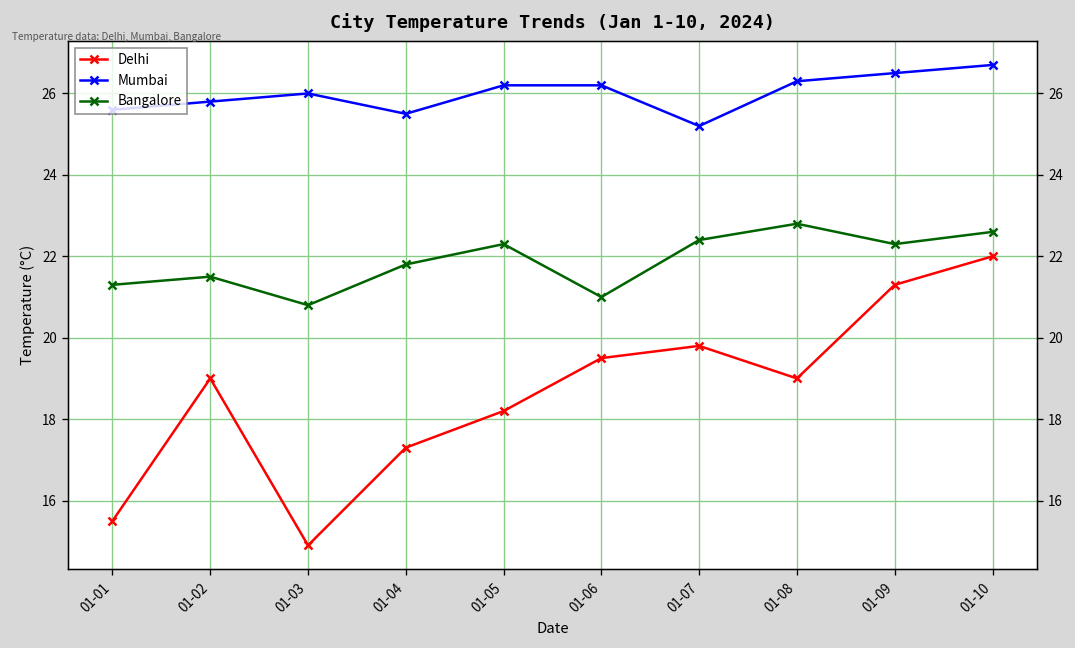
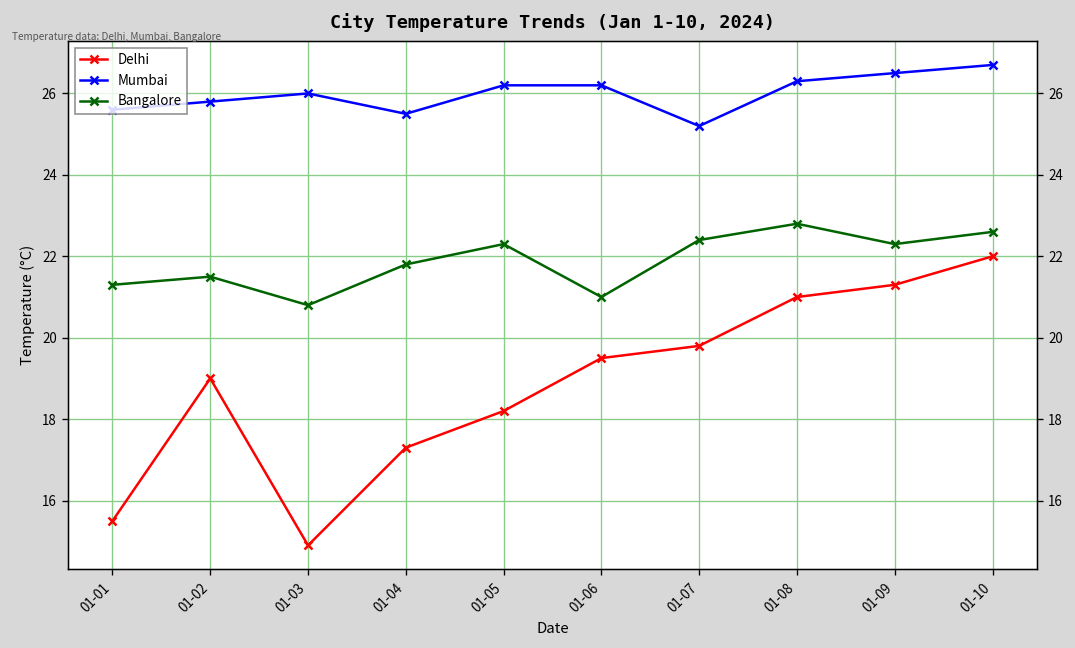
  {
    "Delhi": {
      "01-01": 15.5,
      "01-02": 19,
      "01-03": 14.9,
      "01-04": 17.3,
      "01-05": 18.2,
      "01-06": 19.5,
      "01-07": 19.8,
-     "01-08": 19,
+     "01-08": 21,
      "01-09": 21.3,
      "01-10": 22
    },
    "Mumbai": {
      "01-01": 25.6,
      "01-02": 25.8,
      "01-03": 26,
      "01-04": 25.5,
      "01-05": 26.2,
      "01-06": 26.2,
      "01-07": 25.2,
      "01-08": 26.3,
      "01-09": 26.5,
      "01-10": 26.7
    },
    "Bangalore": {
      "01-01": 21.3,
      "01-02": 21.5,
      "01-03": 20.8,
      "01-04": 21.8,
      "01-05": 22.3,
      "01-06": 21,
      "01-07": 22.4,
      "01-08": 22.8,
      "01-09": 22.3,
      "01-10": 22.6
    }
  }
